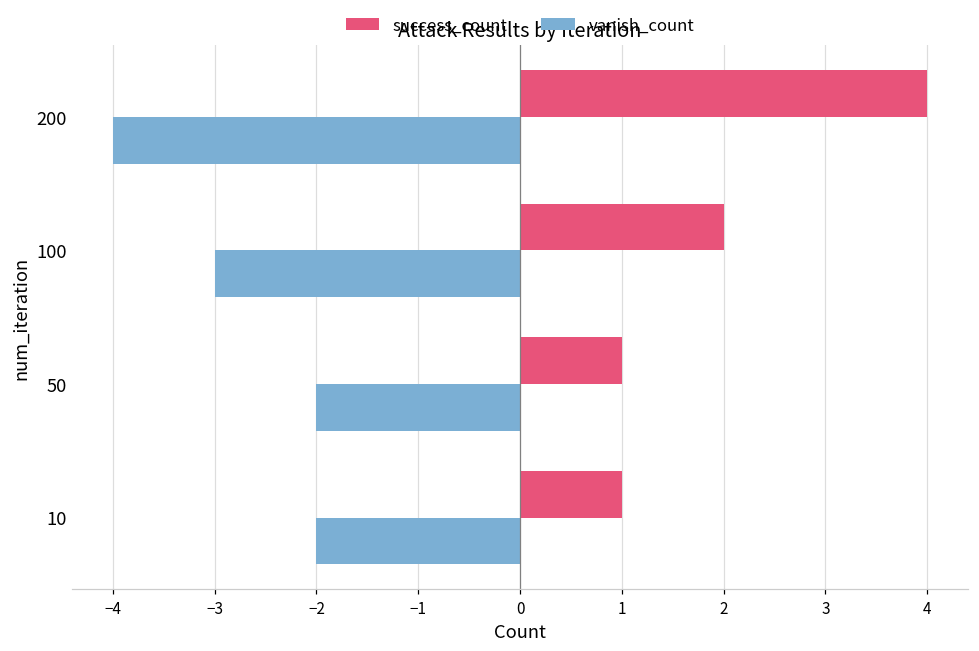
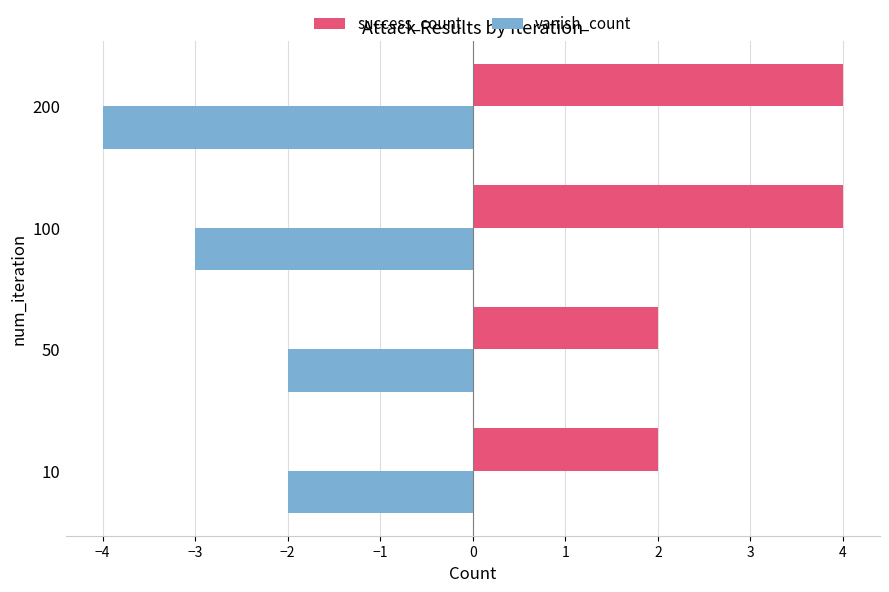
  {
    "success_count": {
      "200": 4,
-     "100": 2,
-     "50": 1,
-     "10": 1
+     "100": 4,
+     "50": 2,
+     "10": 2
    },
    "vanish_count": {
      "200": -4,
      "100": -3,
      "50": -2,
      "10": -2
    }
  }
